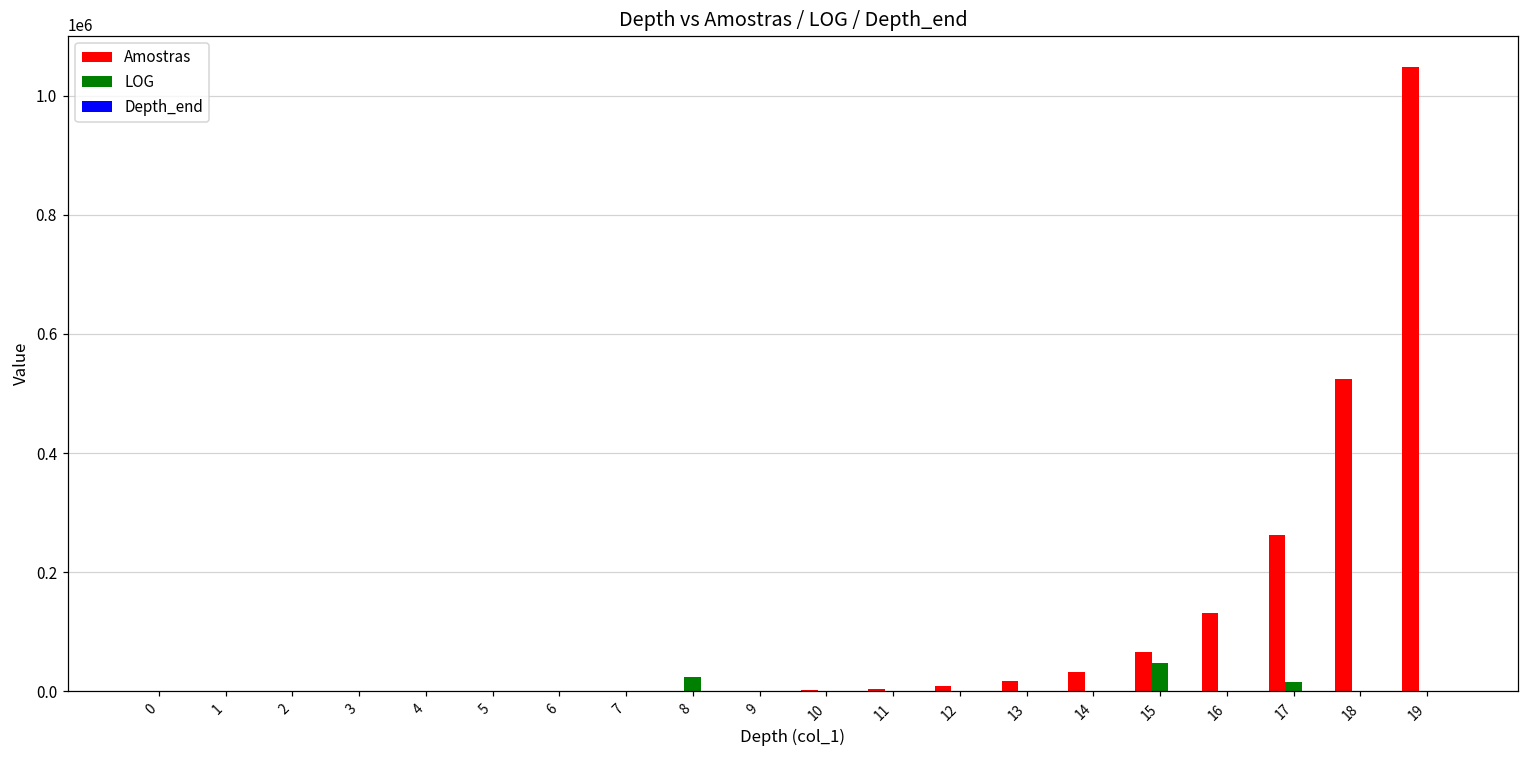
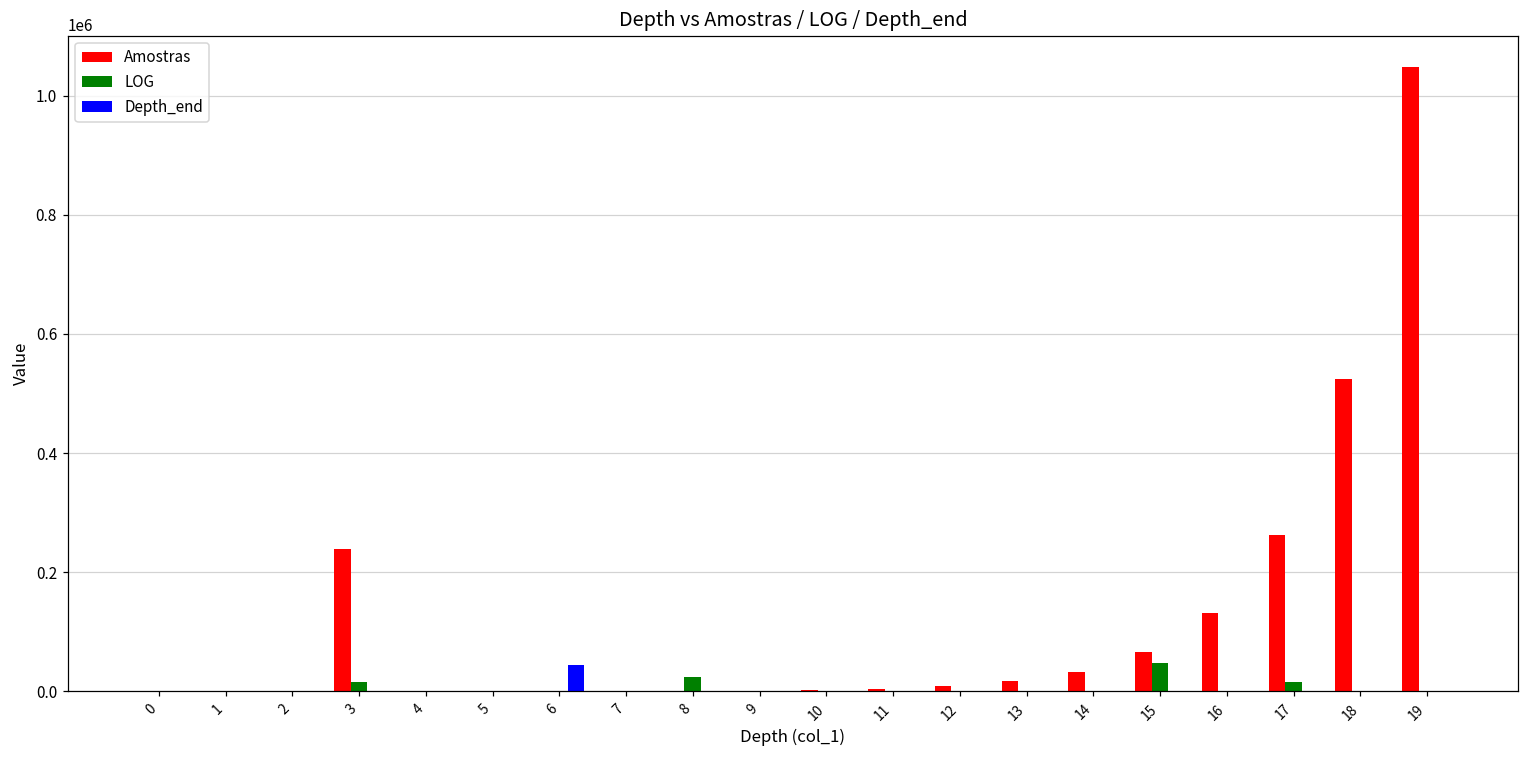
  {
    "Amostras": {
-     "3": 0,
+     "3": 240000,
      "12": 10000,
      "13": 20000,
      "14": 30000,
      "15": 70000,
      "16": 130000,
      "17": 260000,
      "18": 520000,
      "19": 1050000
    },
    "LOG": {
      "0": 0,
-     "3": 0,
+     "3": 20000,
      "8": 20000,
      "15": 50000,
      "17": 20000
    },
    "Depth_end": {
-     "6": 0
+     "6": 40000
    }
  }
